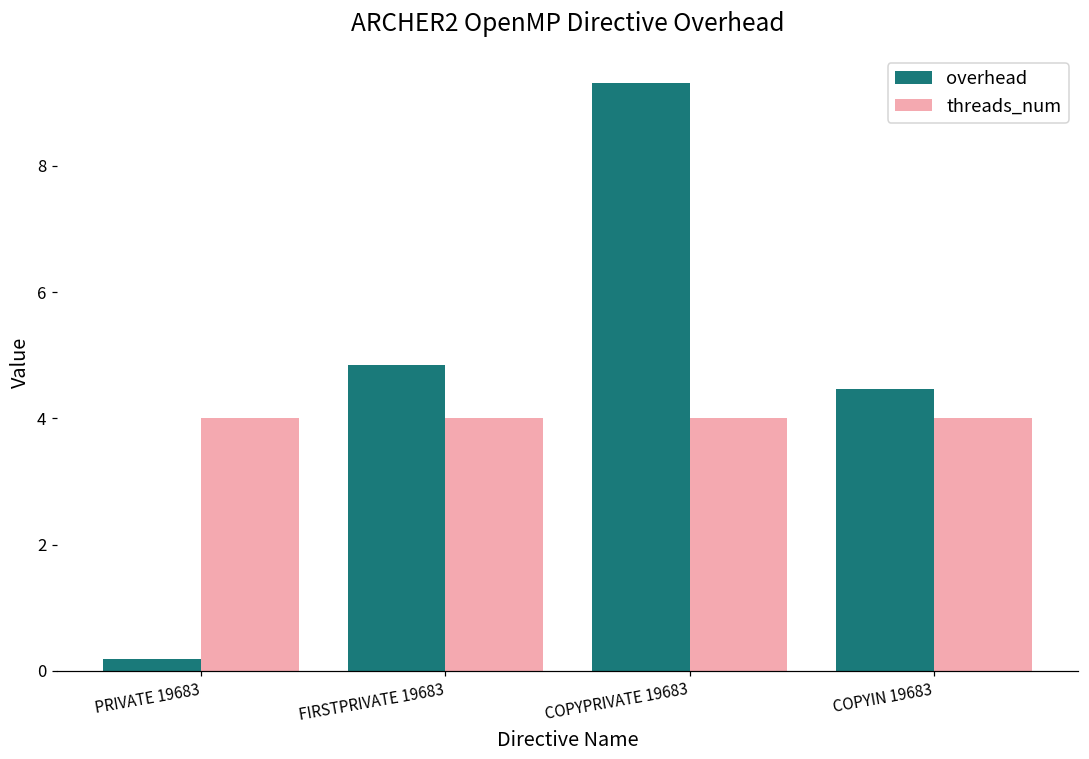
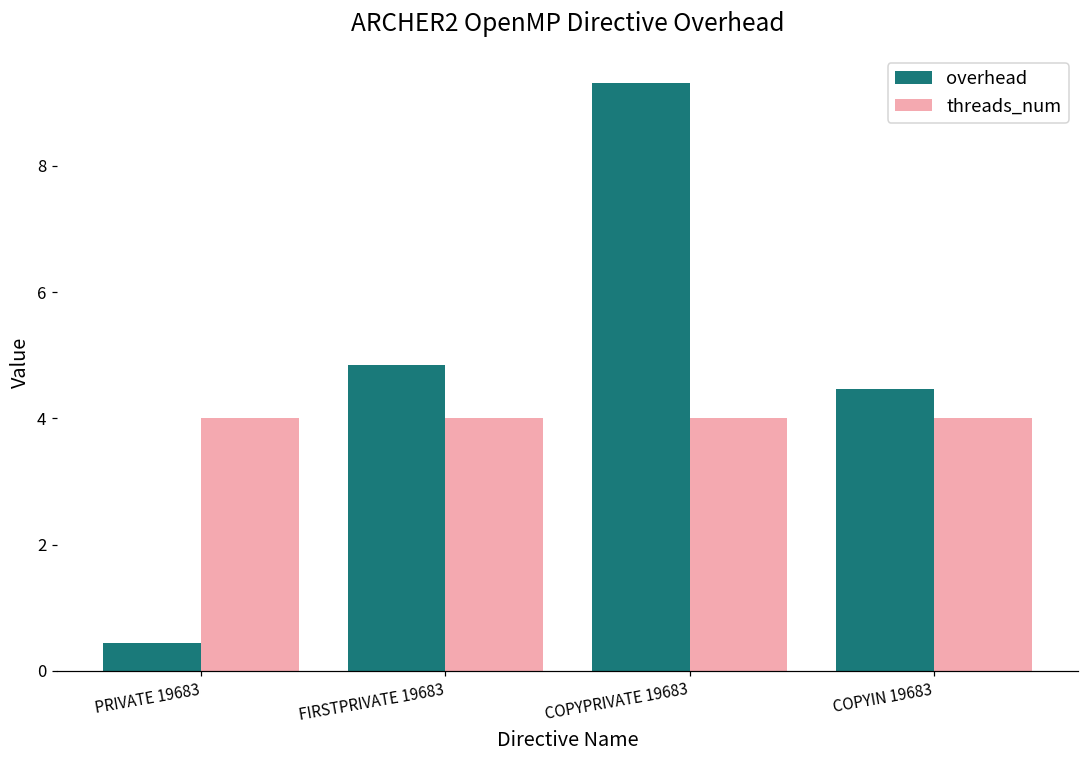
  {
    "overhead": {
-     "PRIVATE 19683": 0.2,
+     "PRIVATE 19683": 0.4,
      "FIRSTPRIVATE 19683": 4.8,
      "COPYPRIVATE 19683": 9.3,
      "COPYIN 19683": 4.5
    },
    "threads_num": {
      "PRIVATE 19683": 4.0,
      "FIRSTPRIVATE 19683": 4.0,
      "COPYPRIVATE 19683": 4.0,
      "COPYIN 19683": 4.0
    }
  }
